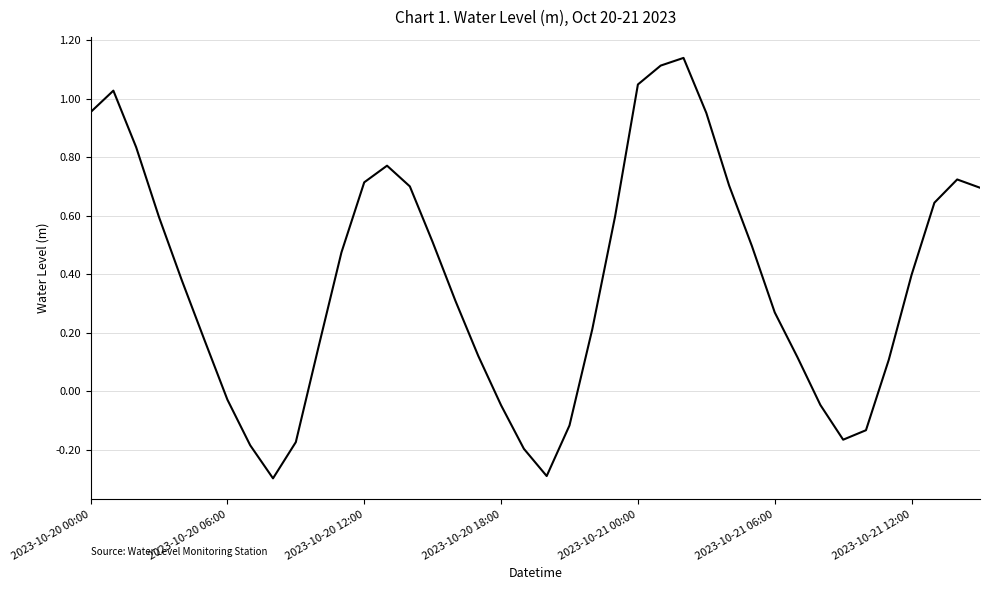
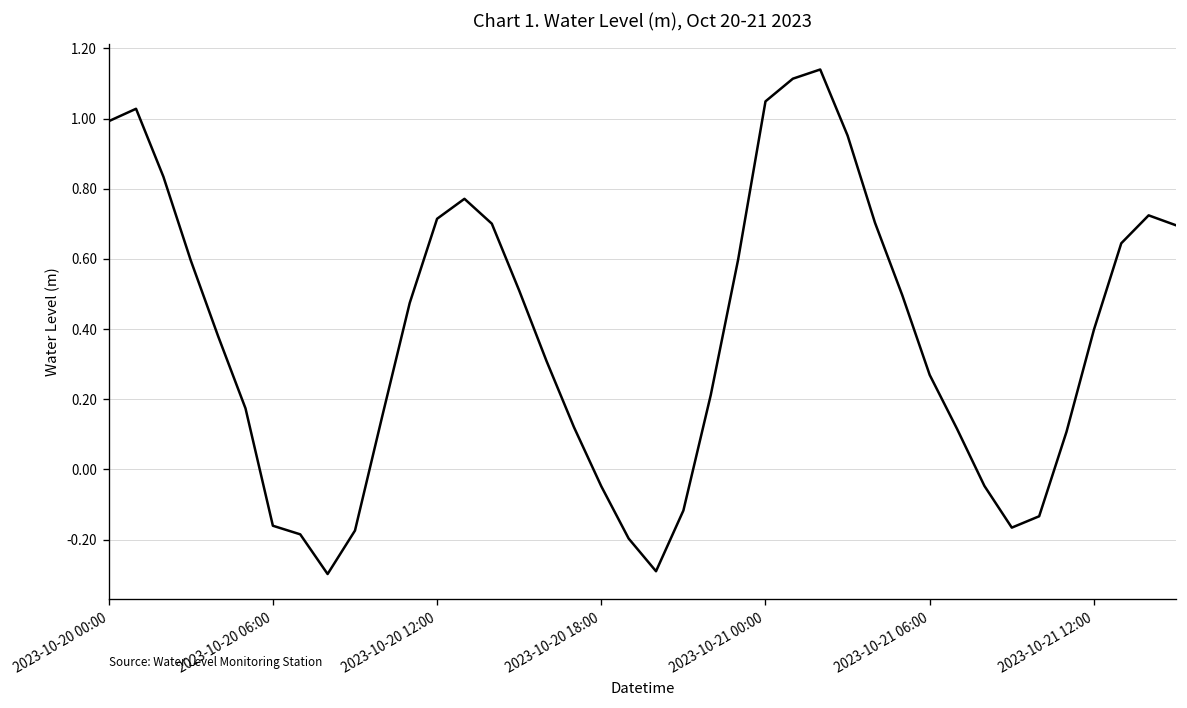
  {
-   "2023-10-20 00:00": 0.95,
-   "2023-10-20 06:00": -0.03,
+   "2023-10-20 00:00": 0.99,
+   "2023-10-20 06:00": -0.16,
    "2023-10-20 12:00": 0.71,
    "2023-10-20 18:00": -0.05,
    "2023-10-21 00:00": 1.05,
    "2023-10-21 06:00": 0.27,
    "2023-10-21 12:00": 0.40
  }
